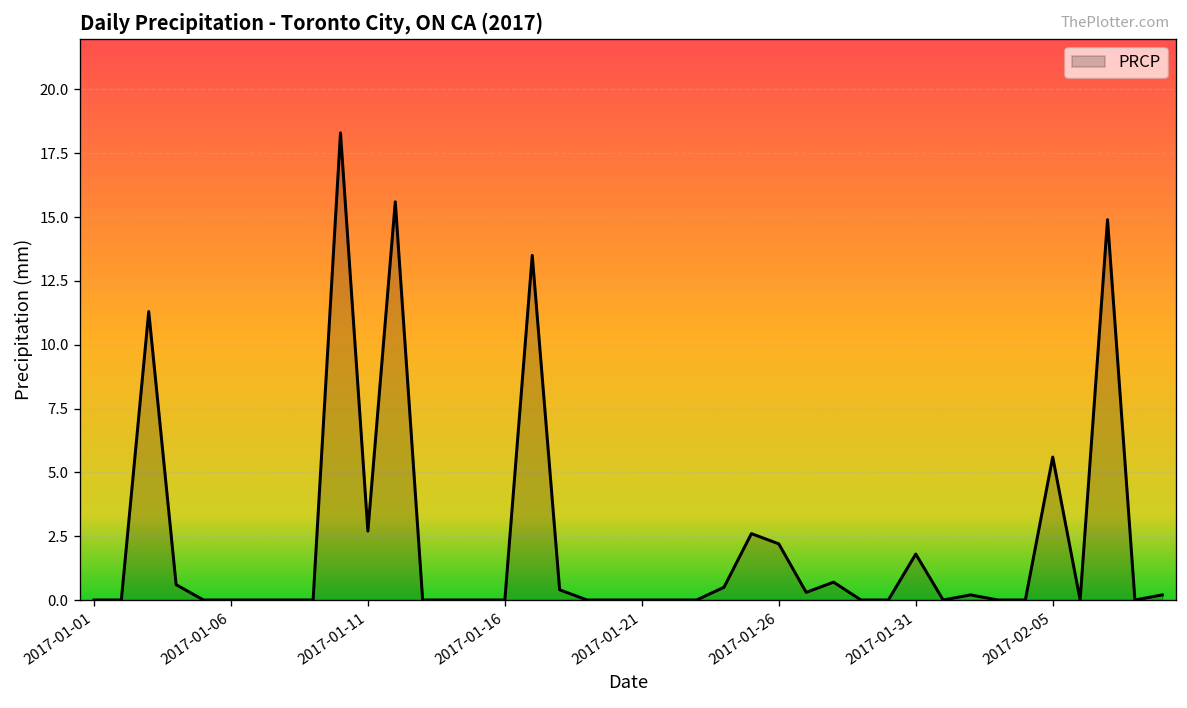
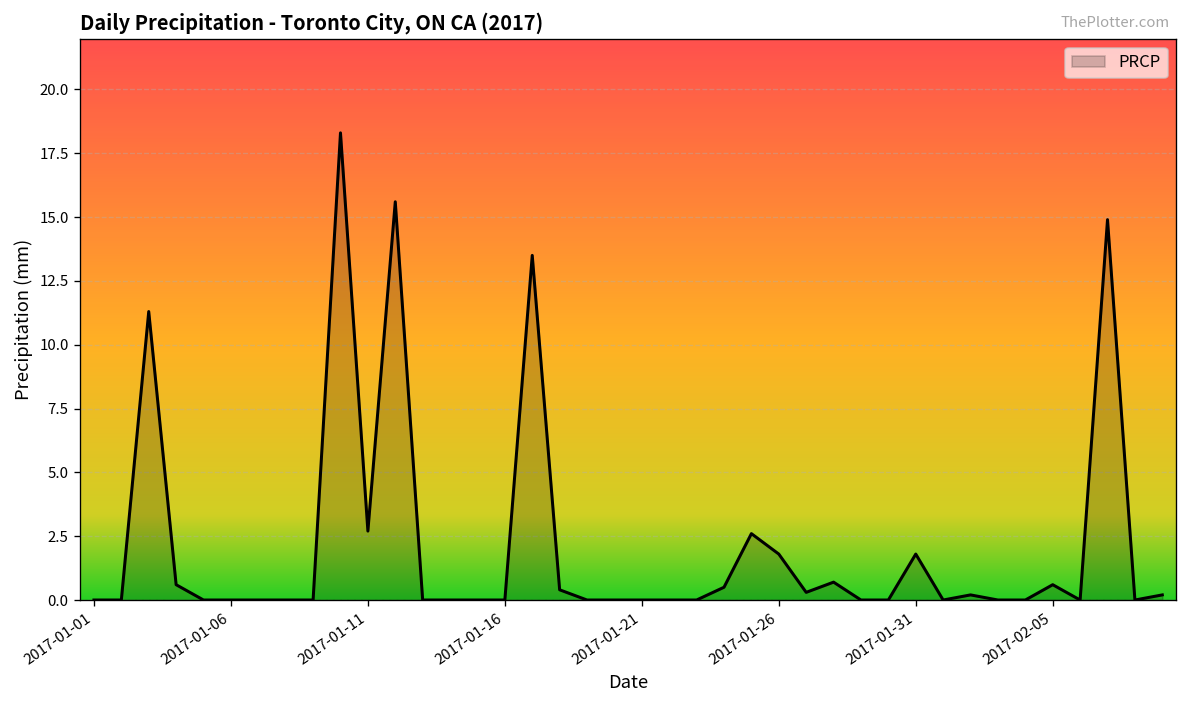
  {
    "2017-01-01": 0.0,
    "2017-01-06": 0.0,
    "2017-01-11": 2.7,
    "2017-01-16": 0.0,
    "2017-01-21": 0.0,
-   "2017-01-26": 2.2,
+   "2017-01-26": 1.8,
    "2017-01-31": 1.8,
-   "2017-02-05": 5.6
+   "2017-02-05": 0.6
  }
